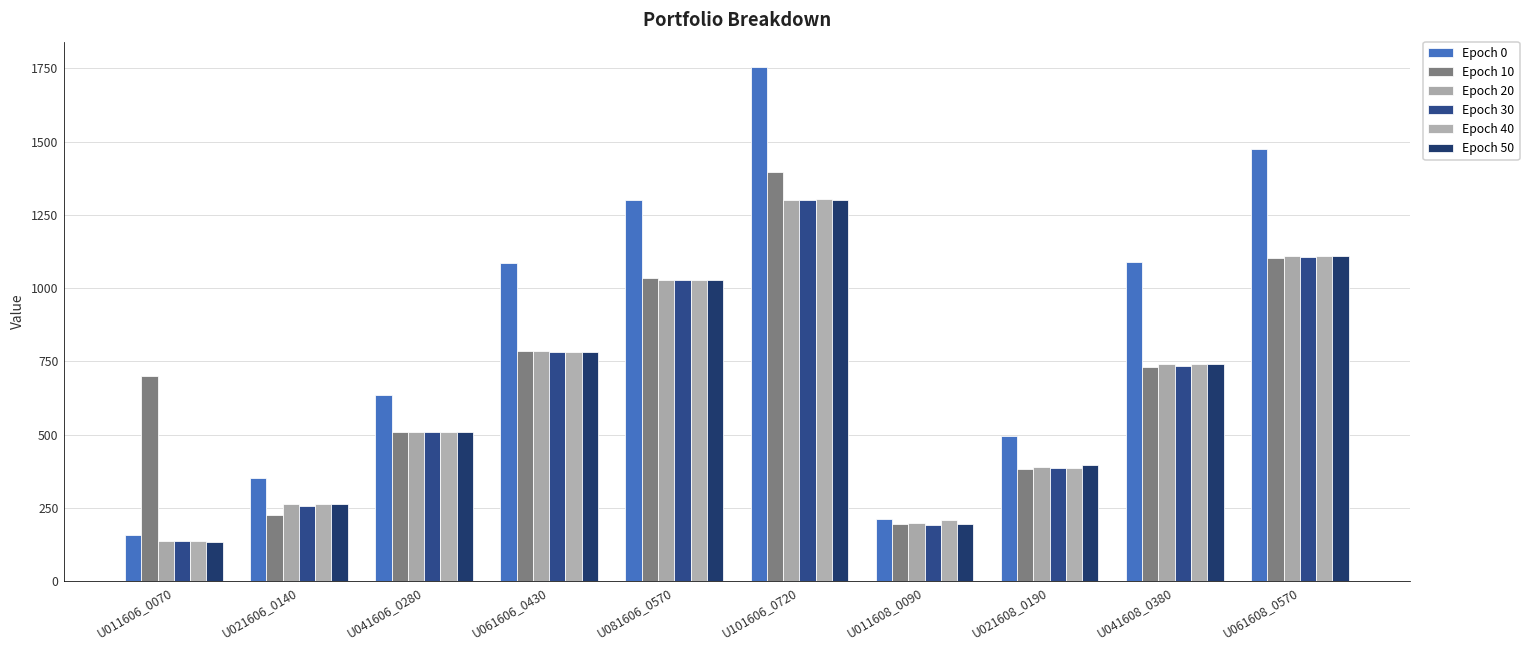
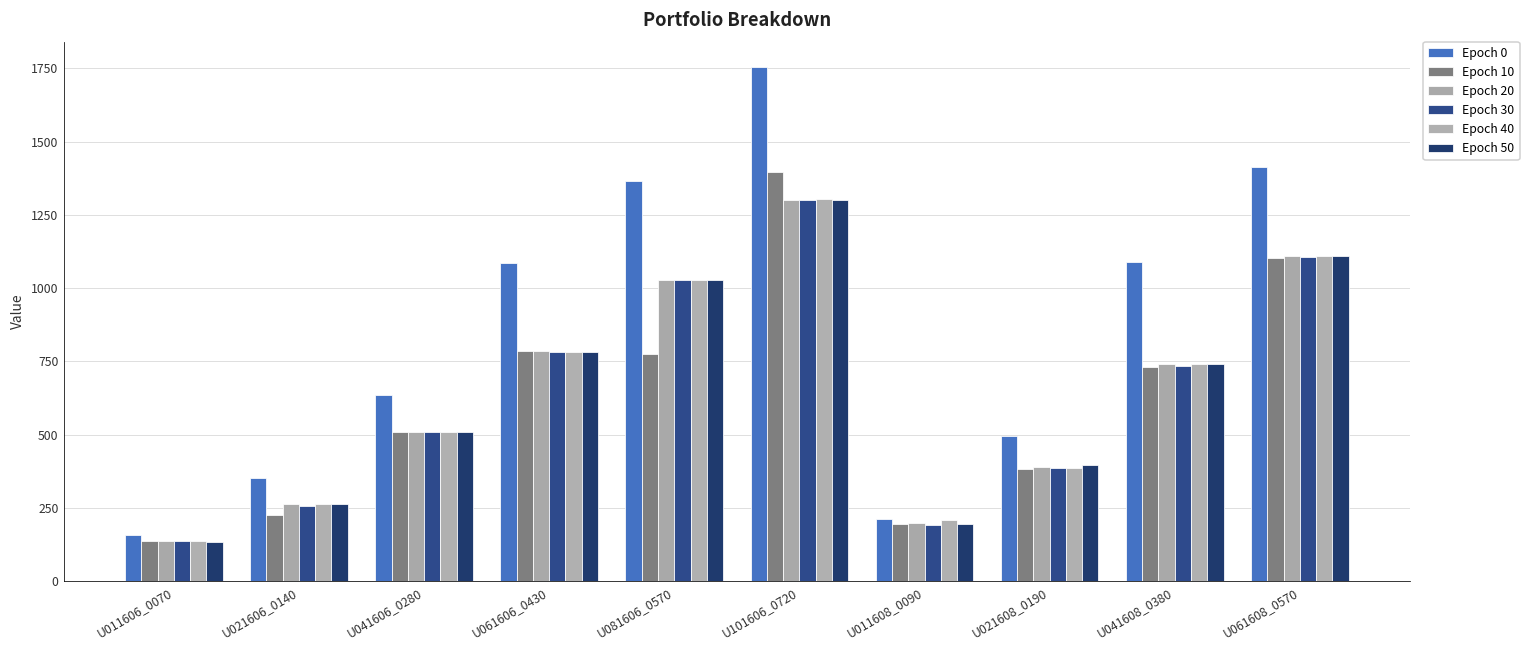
  {
    "Epoch 0": {
      "U011606_0070": 160,
      "U021606_0140": 350,
      "U041606_0280": 640,
      "U061606_0430": 1090,
-     "U081606_0570": 1300,
+     "U081606_0570": 1370,
      "U101606_0720": 1750,
      "U011608_0090": 210,
      "U021608_0190": 500,
      "U041608_0380": 1090,
-     "U061608_0570": 1480
+     "U061608_0570": 1410
    },
    "Epoch 10": {
-     "U011606_0070": 700,
+     "U011606_0070": 140,
      "U021606_0140": 230,
      "U041606_0280": 510,
      "U061606_0430": 790,
-     "U081606_0570": 1040,
+     "U081606_0570": 770,
      "U101606_0720": 1400,
      "U011608_0090": 200,
      "U021608_0190": 380,
      "U041608_0380": 730,
      "U061608_0570": 1100
    }
  }
